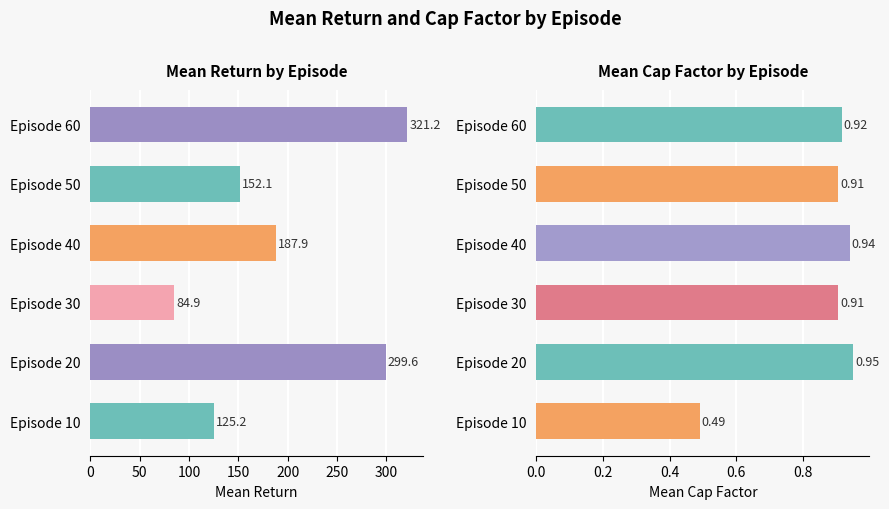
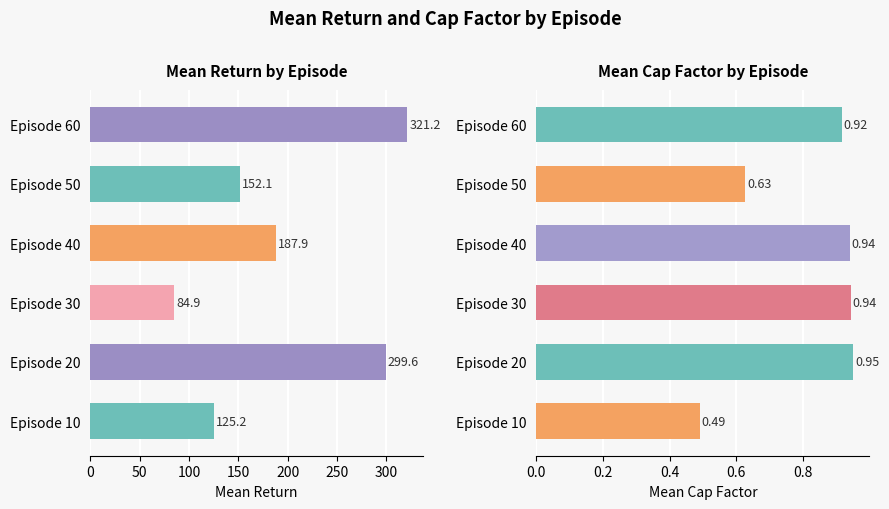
  {
    "Mean Return by Episode": {
      "Episode 60": 321.2,
      "Episode 50": 152.1,
      "Episode 40": 187.9,
      "Episode 30": 84.9,
      "Episode 20": 299.6,
      "Episode 10": 125.2
    },
    "Mean Cap Factor by Episode": {
      "Episode 60": 0.92,
-     "Episode 50": 0.91,
+     "Episode 50": 0.63,
      "Episode 40": 0.94,
-     "Episode 30": 0.91,
+     "Episode 30": 0.94,
      "Episode 20": 0.95,
      "Episode 10": 0.49
    }
  }
